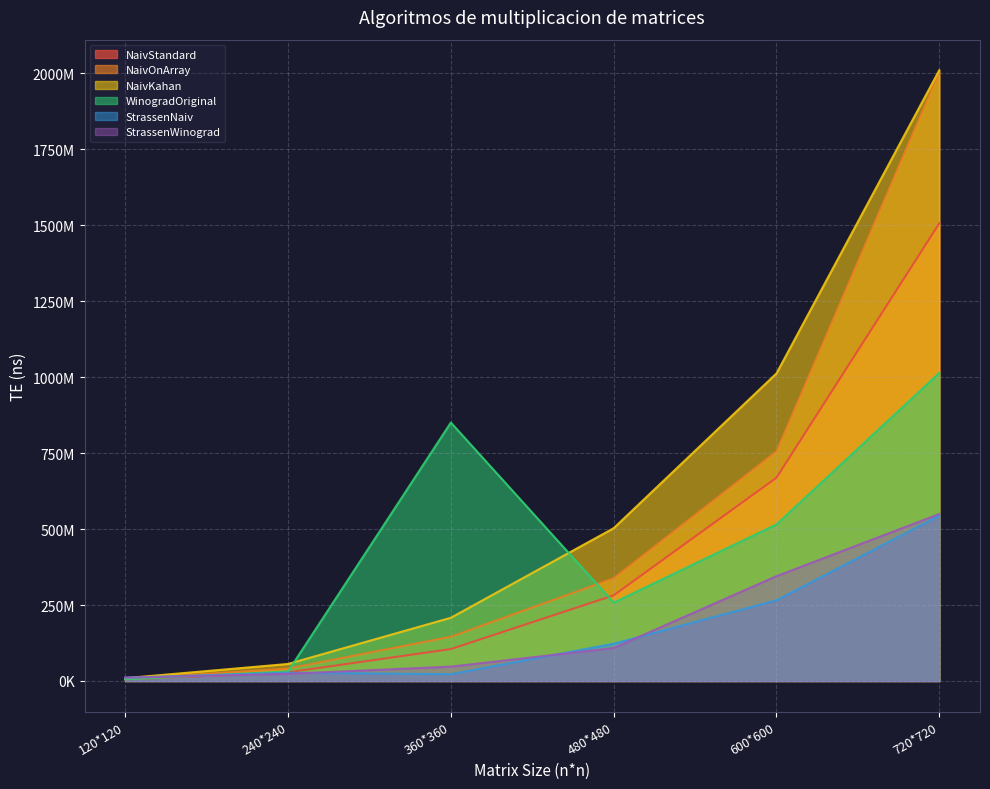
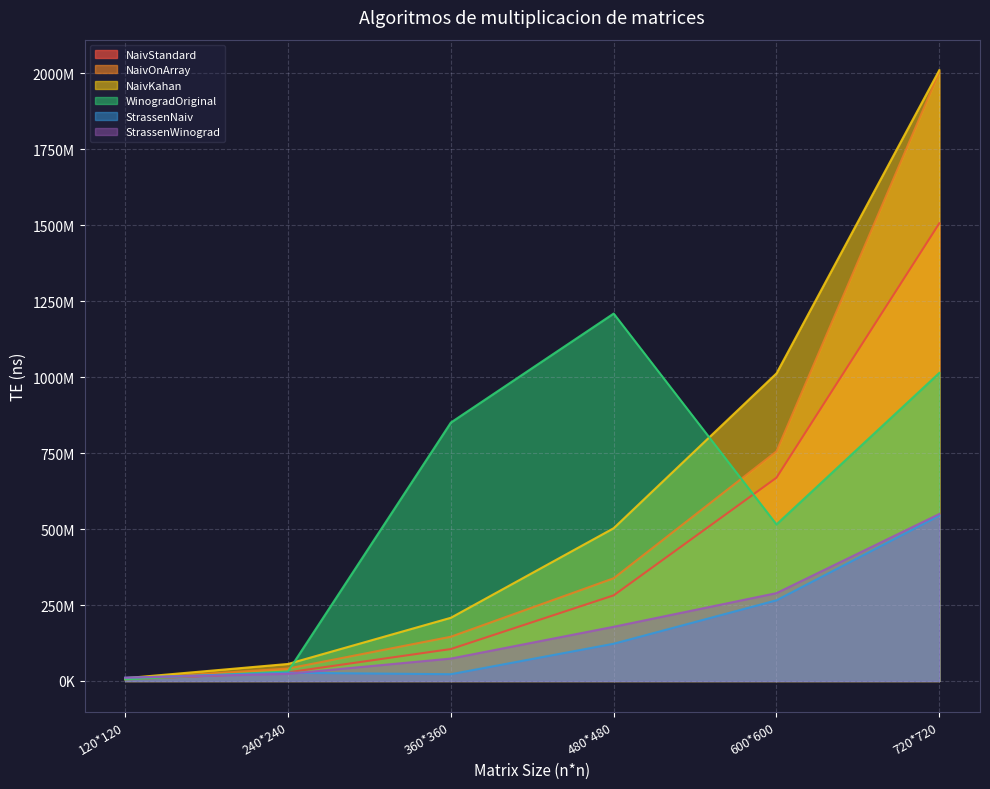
  {
    "WinogradOriginal": {
      "360*360": 850000000,
-     "480*480": 260000000,
+     "480*480": 1210000000,
      "600*600": 520000000,
      "720*720": 1010000000
    },
    "StrassenNaiv": {
      "360*360": 20000000,
      "480*480": 120000000,
      "600*600": 270000000
    },
    "StrassenWinograd": {
-     "360*360": 50000000,
-     "480*480": 110000000,
-     "600*600": 340000000
+     "360*360": 70000000,
+     "480*480": 180000000,
+     "600*600": 290000000
    }
  }
